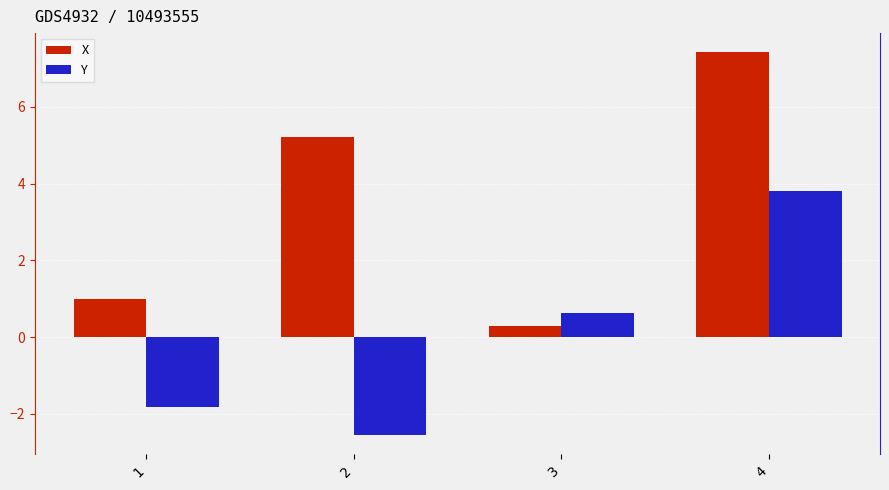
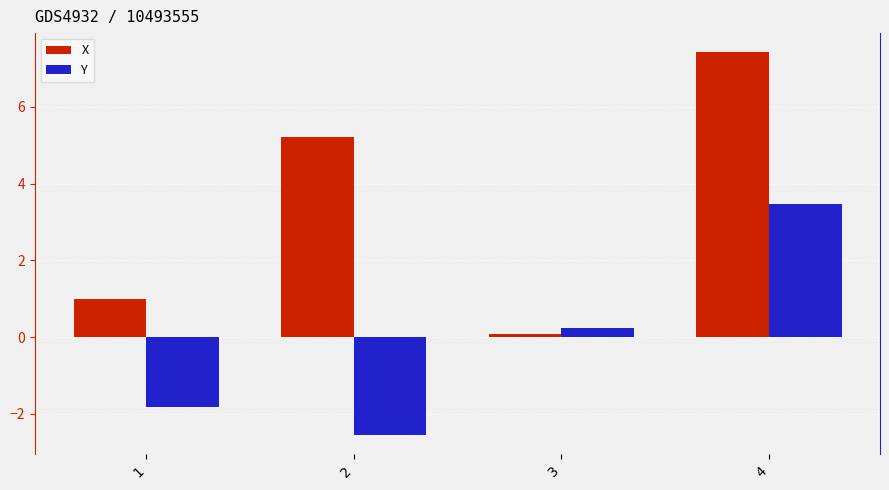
  {
    "X": {
      "1": 1.0,
      "2": 5.2,
-     "3": 0.3,
+     "3": 0.1,
      "4": 7.4
    },
    "Y": {
      "1": -1.8,
      "2": -2.6,
-     "3": 0.6,
-     "4": 3.8
+     "3": 0.2,
+     "4": 3.5
    }
  }
